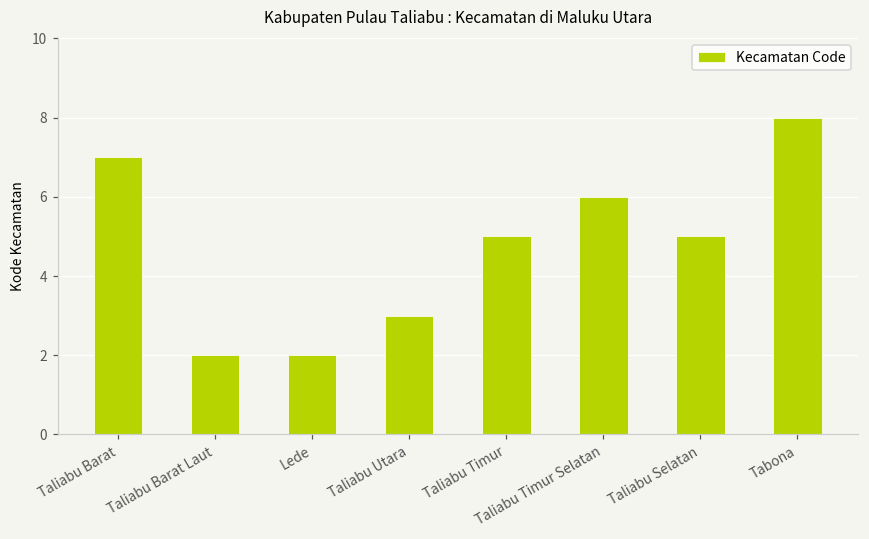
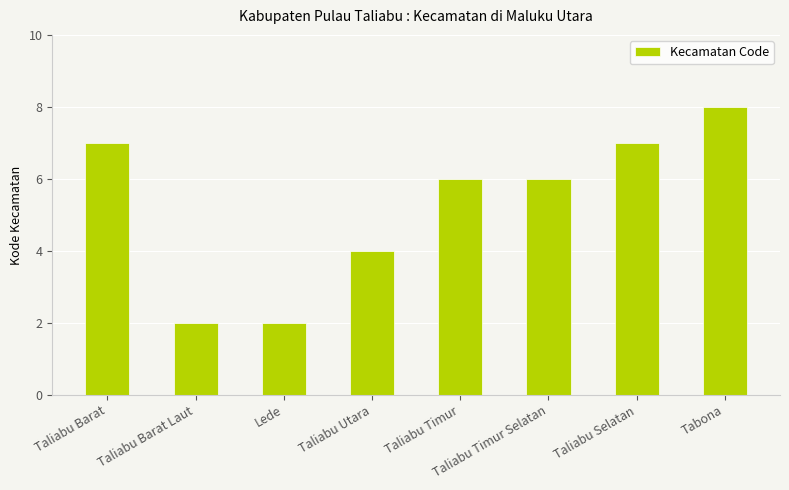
  {
    "Taliabu Barat": 7,
    "Taliabu Barat Laut": 2,
    "Lede": 2,
-   "Taliabu Utara": 3,
-   "Taliabu Timur": 5,
+   "Taliabu Utara": 4,
+   "Taliabu Timur": 6,
    "Taliabu Timur Selatan": 6,
-   "Taliabu Selatan": 5,
+   "Taliabu Selatan": 7,
    "Tabona": 8
  }
